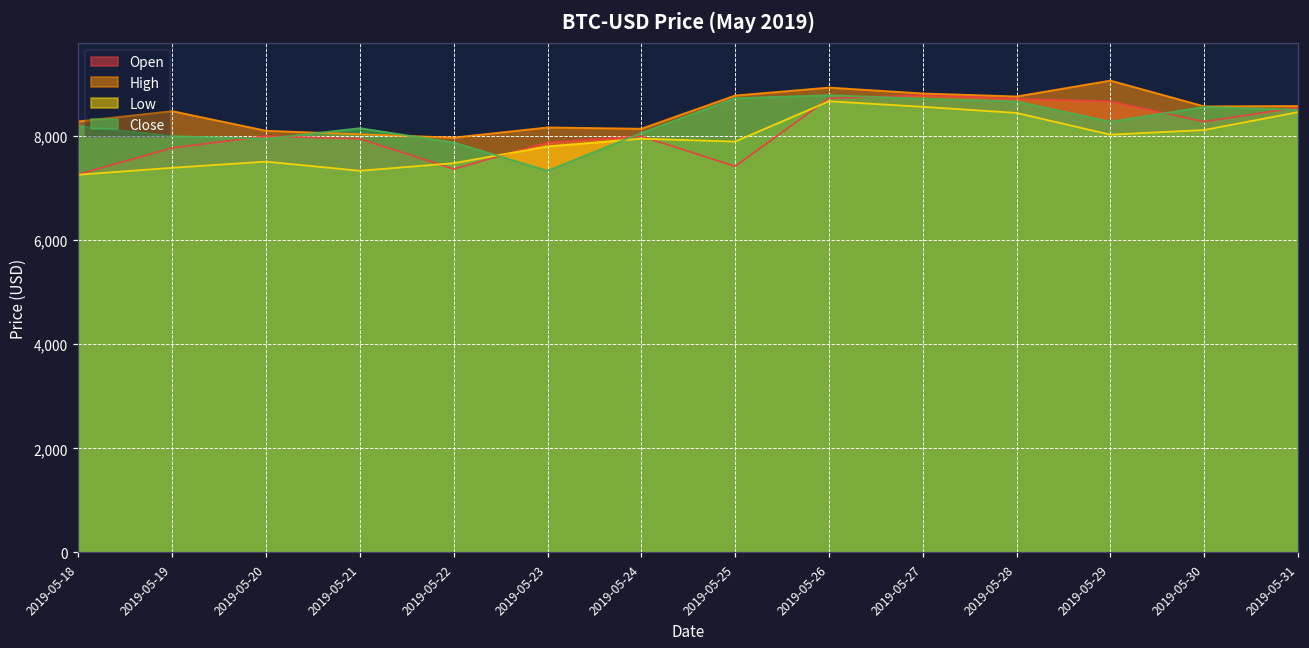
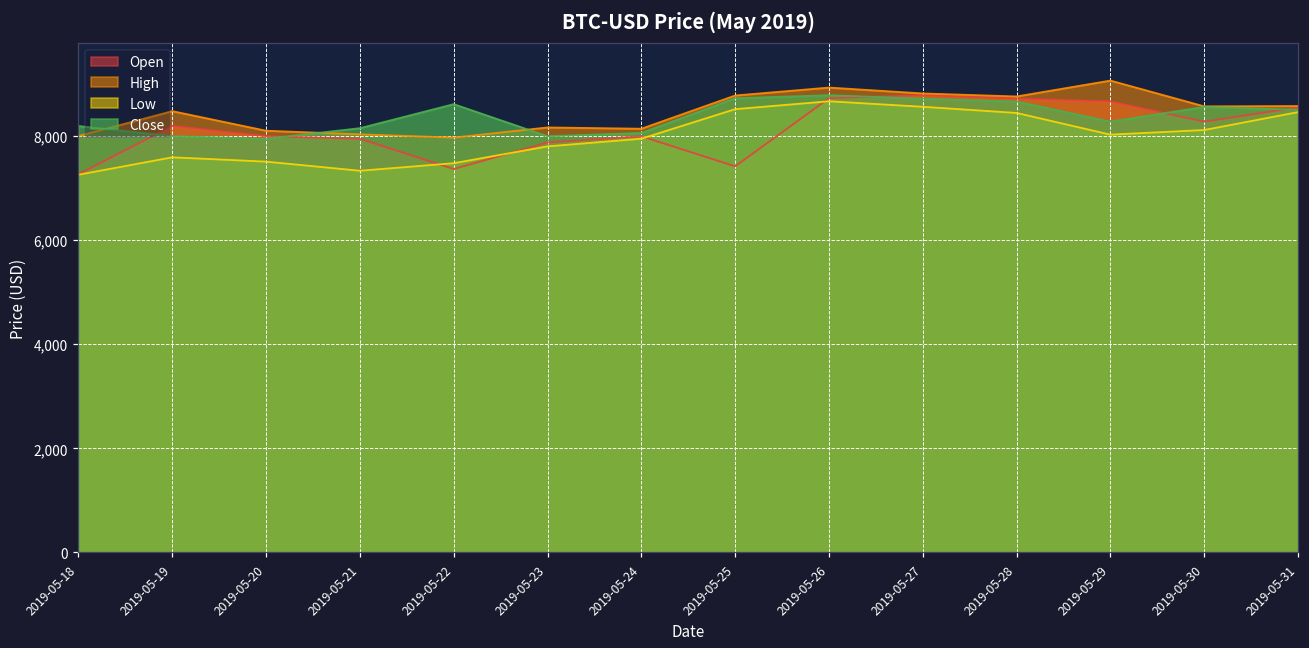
  {
    "Open": {
-     "2019-05-19": "7,800",
+     "2019-05-19": "8,200",
      "2019-05-21": "7,900",
      "2019-05-22": "7,400",
      "2019-05-23": "7,900",
      "2019-05-25": "7,400",
      "2019-05-26": "8,700",
      "2019-05-29": "8,700",
      "2019-05-30": "8,300"
    },
    "High": {
-     "2019-05-18": "8,300",
+     "2019-05-18": "8,000",
      "2019-05-19": "8,500",
      "2019-05-20": "8,100",
      "2019-05-21": "8,000",
      "2019-05-22": "8,000",
      "2019-05-23": "8,200",
      "2019-05-24": "8,100",
      "2019-05-26": "8,900",
      "2019-05-29": "9,100"
    },
    "Low": {
-     "2019-05-19": "7,400",
+     "2019-05-19": "7,600",
      "2019-05-20": "7,500",
      "2019-05-21": "7,300",
      "2019-05-22": "7,500",
      "2019-05-23": "7,800",
-     "2019-05-25": "7,900",
+     "2019-05-25": "8,500",
      "2019-05-26": "8,700",
      "2019-05-27": "8,600",
      "2019-05-28": "8,400",
      "2019-05-29": "8,000",
      "2019-05-30": "8,100"
    },
    "Close": {
      "2019-05-18": "8,200",
      "2019-05-19": "8,000",
      "2019-05-21": "8,200",
-     "2019-05-22": "7,900",
-     "2019-05-23": "7,300",
+     "2019-05-22": "8,600",
+     "2019-05-23": "8,000",
      "2019-05-24": "8,100",
      "2019-05-26": "8,800",
      "2019-05-27": "8,700",
      "2019-05-28": "8,700",
      "2019-05-29": "8,300"
    }
  }
